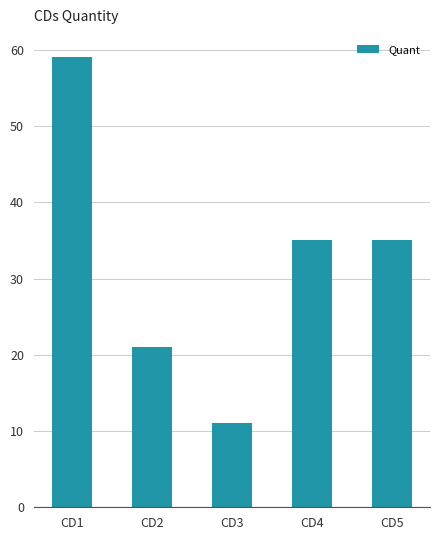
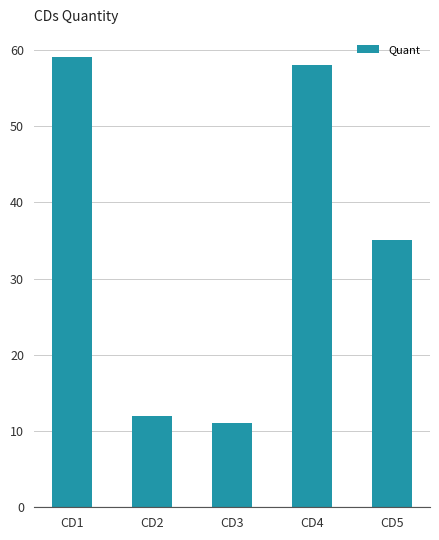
  {
    "CD1": 59,
-   "CD2": 21,
+   "CD2": 12,
    "CD3": 11,
-   "CD4": 35,
+   "CD4": 58,
    "CD5": 35
  }
